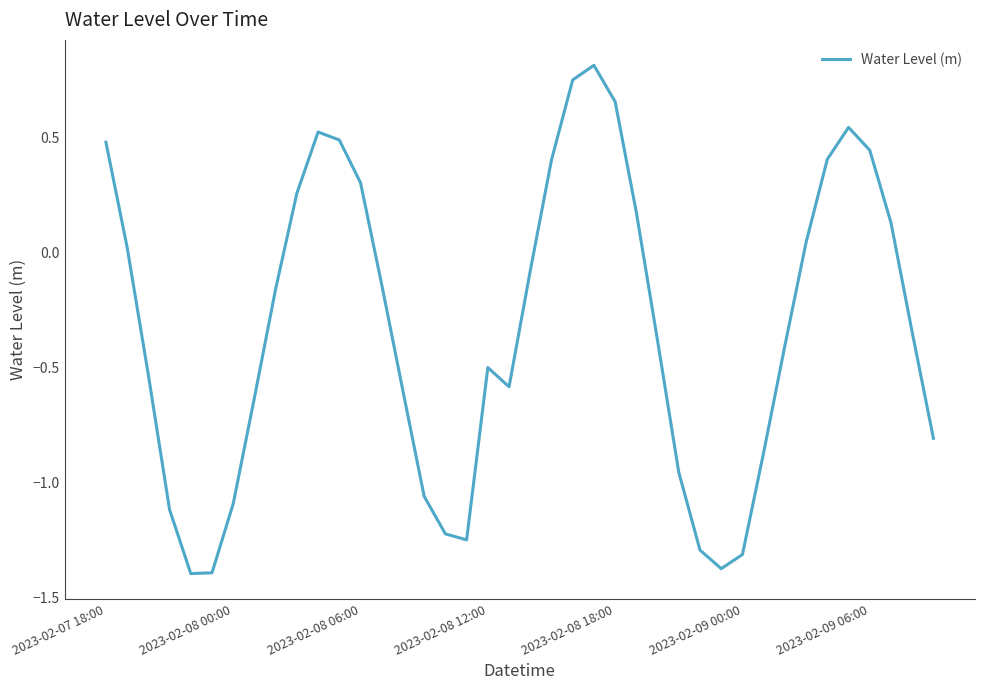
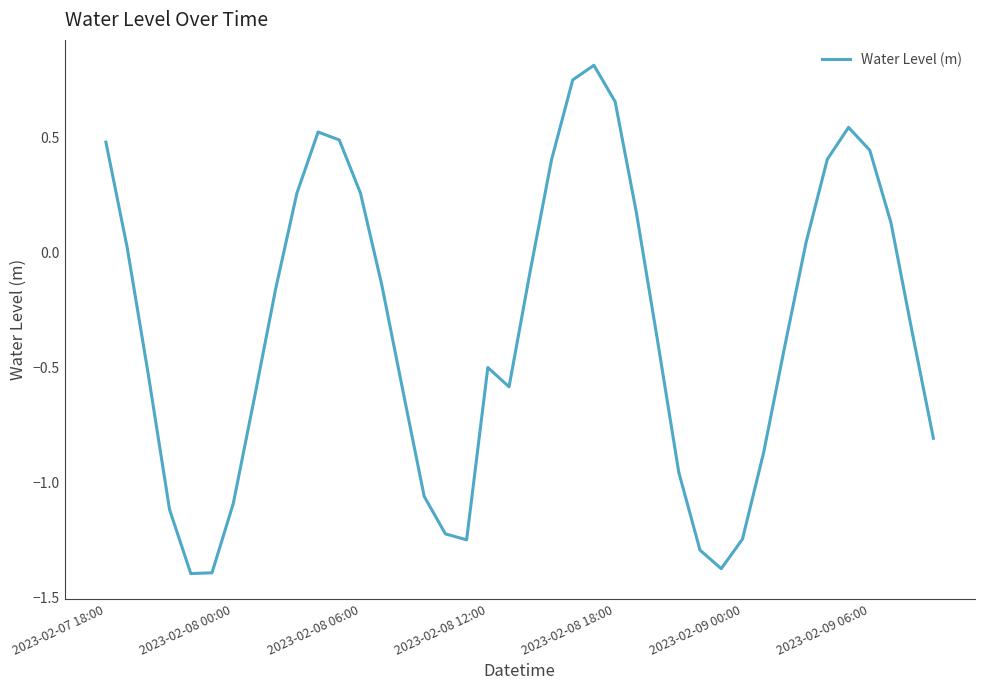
  {
    "2023-02-07 18:00": 0.48,
    "2023-02-08 00:00": -1.09,
-   "2023-02-08 06:00": 0.30,
+   "2023-02-08 06:00": 0.26,
    "2023-02-08 12:00": -0.50,
    "2023-02-08 18:00": 0.65,
-   "2023-02-09 00:00": -1.31,
+   "2023-02-09 00:00": -1.25,
    "2023-02-09 06:00": 0.44
  }
